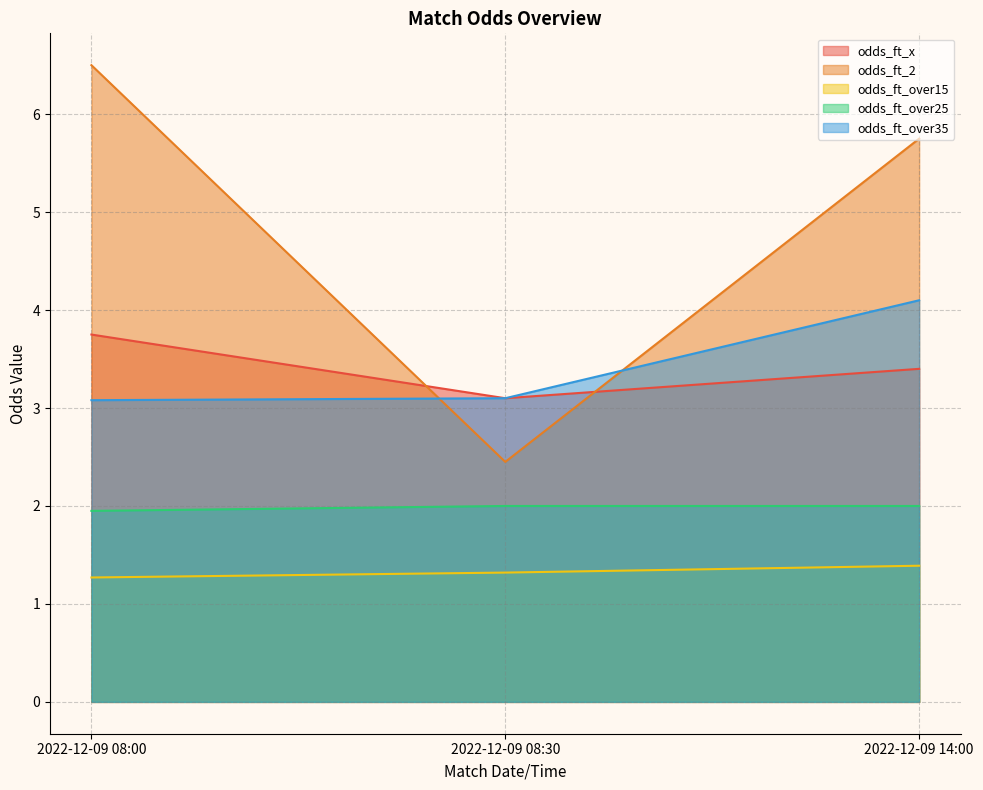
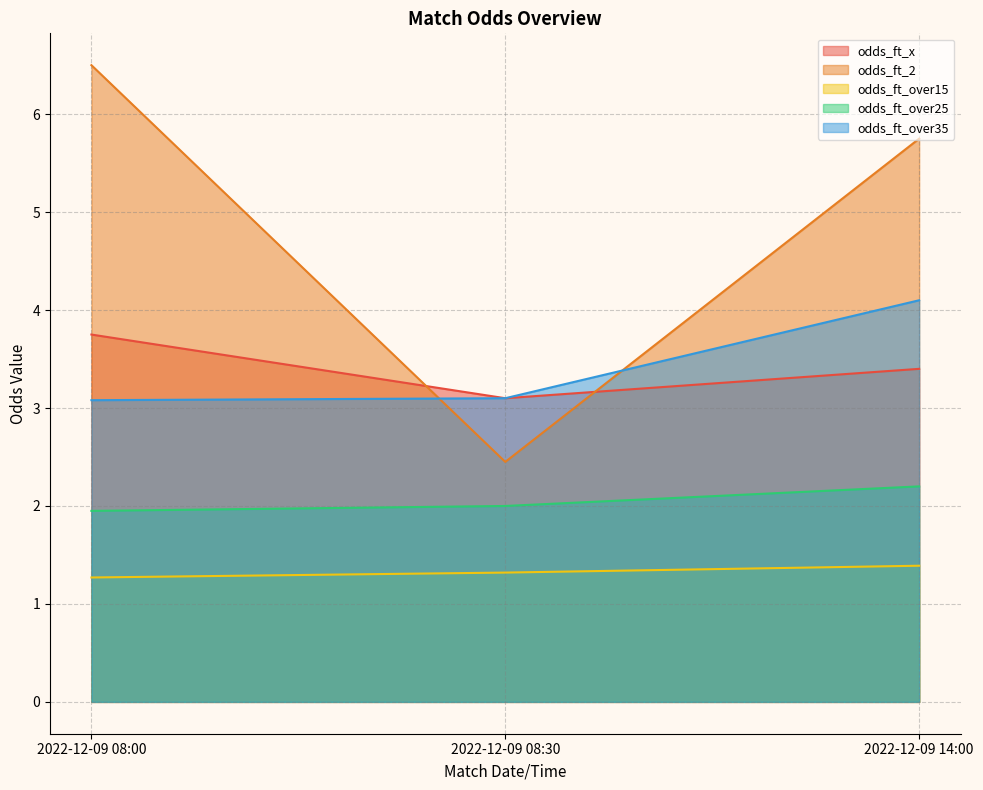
  {
    "odds_ft_over25": {
      "2022-12-09 08:00": 2.0,
      "2022-12-09 08:30": 2.0,
-     "2022-12-09 14:00": 2.0
+     "2022-12-09 14:00": 2.2
    },
    "odds_ft_over35": {
      "2022-12-09 08:00": 3.1,
      "2022-12-09 14:00": 4.1
    }
  }
